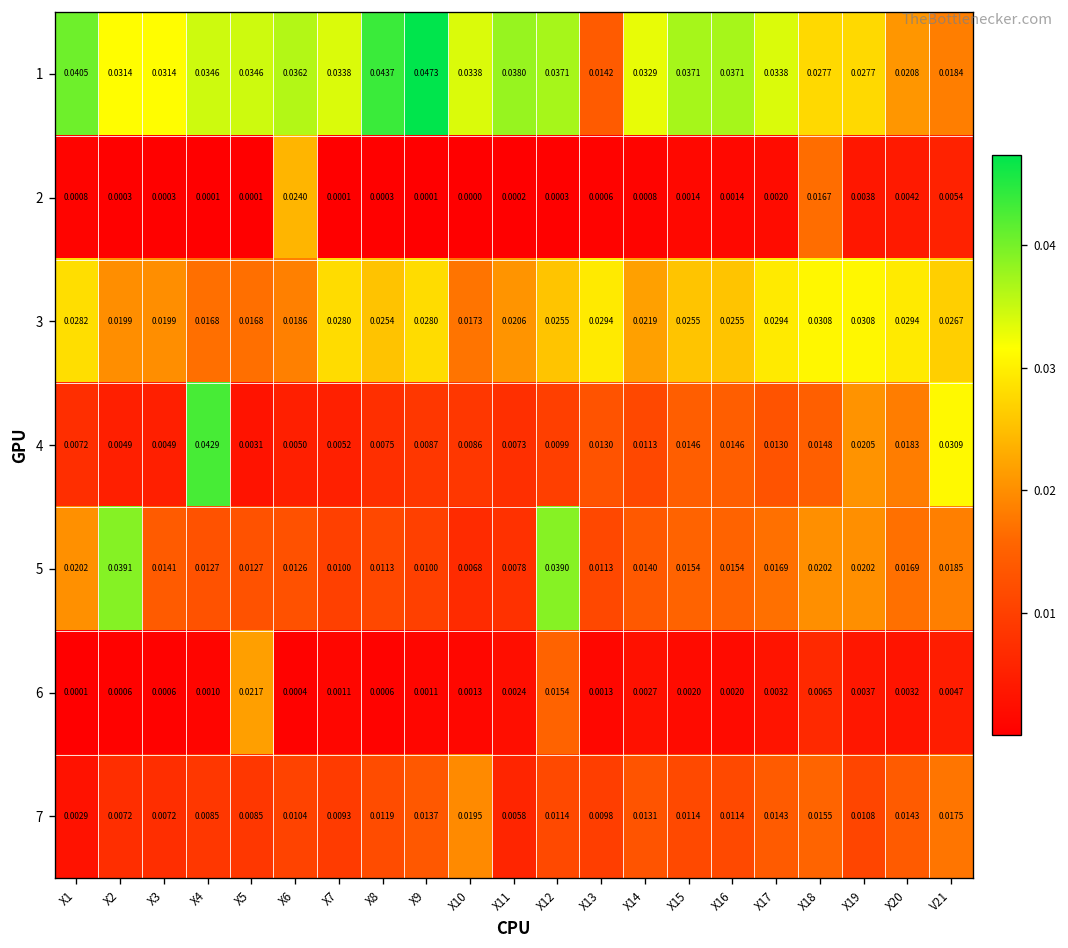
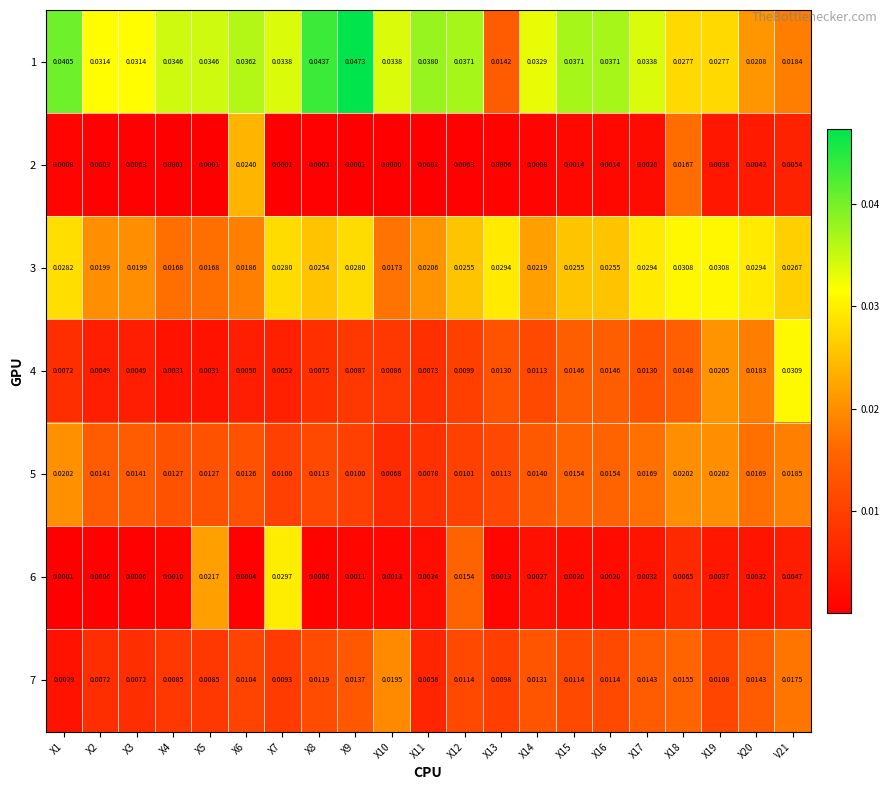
  {
    "1": {
      "X1": 0.0405,
      "X2": 0.0314,
      "X3": 0.0314,
      "X4": 0.0346,
      "X5": 0.0346,
      "X6": 0.0362,
      "X7": 0.0338,
      "X8": 0.0437,
      "X9": 0.0473,
      "X10": 0.0338,
      "X11": 0.0380,
      "X12": 0.0371,
      "X13": 0.0142,
      "X14": 0.0329,
      "X15": 0.0371,
      "X16": 0.0371,
      "X17": 0.0338,
      "X18": 0.0277,
      "X19": 0.0277,
      "X20": 0.0208,
      "V21": 0.0184
    },
    "2": {
      "X1": 0.0008,
      "X2": 0.0003,
      "X3": 0.0003,
      "X4": 0.0001,
      "X5": 0.0001,
      "X6": 0.0240,
      "X7": 0.0001,
      "X8": 0.0003,
      "X9": 0.0001,
      "X10": 0.0000,
      "X11": 0.0002,
      "X12": 0.0003,
      "X13": 0.0006,
      "X14": 0.0008,
      "X15": 0.0014,
      "X16": 0.0014,
      "X17": 0.0020,
      "X18": 0.0167,
      "X19": 0.0038,
      "X20": 0.0042,
      "V21": 0.0054
    },
    "3": {
      "X1": 0.0282,
      "X2": 0.0199,
      "X3": 0.0199,
      "X4": 0.0168,
      "X5": 0.0168,
      "X6": 0.0186,
      "X7": 0.0280,
      "X8": 0.0254,
      "X9": 0.0280,
      "X10": 0.0173,
      "X11": 0.0206,
      "X12": 0.0255,
      "X13": 0.0294,
      "X14": 0.0219,
      "X15": 0.0255,
      "X16": 0.0255,
      "X17": 0.0294,
      "X18": 0.0308,
      "X19": 0.0308,
      "X20": 0.0294,
      "V21": 0.0267
    },
    "4": {
      "X1": 0.0072,
      "X2": 0.0049,
      "X3": 0.0049,
-     "X4": 0.0429,
+     "X4": 0.0031,
      "X5": 0.0031,
      "X6": 0.0050,
      "X7": 0.0052,
      "X8": 0.0075,
      "X9": 0.0087,
      "X10": 0.0086,
      "X11": 0.0073,
      "X12": 0.0099,
      "X13": 0.0130,
      "X14": 0.0113,
      "X15": 0.0146,
      "X16": 0.0146,
      "X17": 0.0130,
      "X18": 0.0148,
      "X19": 0.0205,
      "X20": 0.0183,
      "V21": 0.0309
    },
    "5": {
      "X1": 0.0202,
-     "X2": 0.0391,
+     "X2": 0.0141,
      "X3": 0.0141,
      "X4": 0.0127,
      "X5": 0.0127,
      "X6": 0.0126,
      "X7": 0.0100,
      "X8": 0.0113,
      "X9": 0.0100,
      "X10": 0.0068,
      "X11": 0.0078,
-     "X12": 0.0390,
+     "X12": 0.0101,
      "X13": 0.0113,
      "X14": 0.0140,
      "X15": 0.0154,
      "X16": 0.0154,
      "X17": 0.0169,
      "X18": 0.0202,
      "X19": 0.0202,
      "X20": 0.0169,
      "V21": 0.0185
    },
    "6": {
      "X1": 0.0001,
      "X2": 0.0006,
      "X3": 0.0006,
      "X4": 0.0010,
      "X5": 0.0217,
      "X6": 0.0004,
-     "X7": 0.0011,
+     "X7": 0.0297,
      "X8": 0.0006,
      "X9": 0.0011,
      "X10": 0.0013,
      "X11": 0.0024,
      "X12": 0.0154,
      "X13": 0.0013,
      "X14": 0.0027,
      "X15": 0.0020,
      "X16": 0.0020,
      "X17": 0.0032,
      "X18": 0.0065,
      "X19": 0.0037,
      "X20": 0.0032,
      "V21": 0.0047
    },
    "7": {
      "X1": 0.0029,
      "X2": 0.0072,
      "X3": 0.0072,
      "X4": 0.0085,
      "X5": 0.0085,
      "X6": 0.0104,
      "X7": 0.0093,
      "X8": 0.0119,
      "X9": 0.0137,
      "X10": 0.0195,
      "X11": 0.0058,
      "X12": 0.0114,
      "X13": 0.0098,
      "X14": 0.0131,
      "X15": 0.0114,
      "X16": 0.0114,
      "X17": 0.0143,
      "X18": 0.0155,
      "X19": 0.0108,
      "X20": 0.0143,
      "V21": 0.0175
    }
  }
